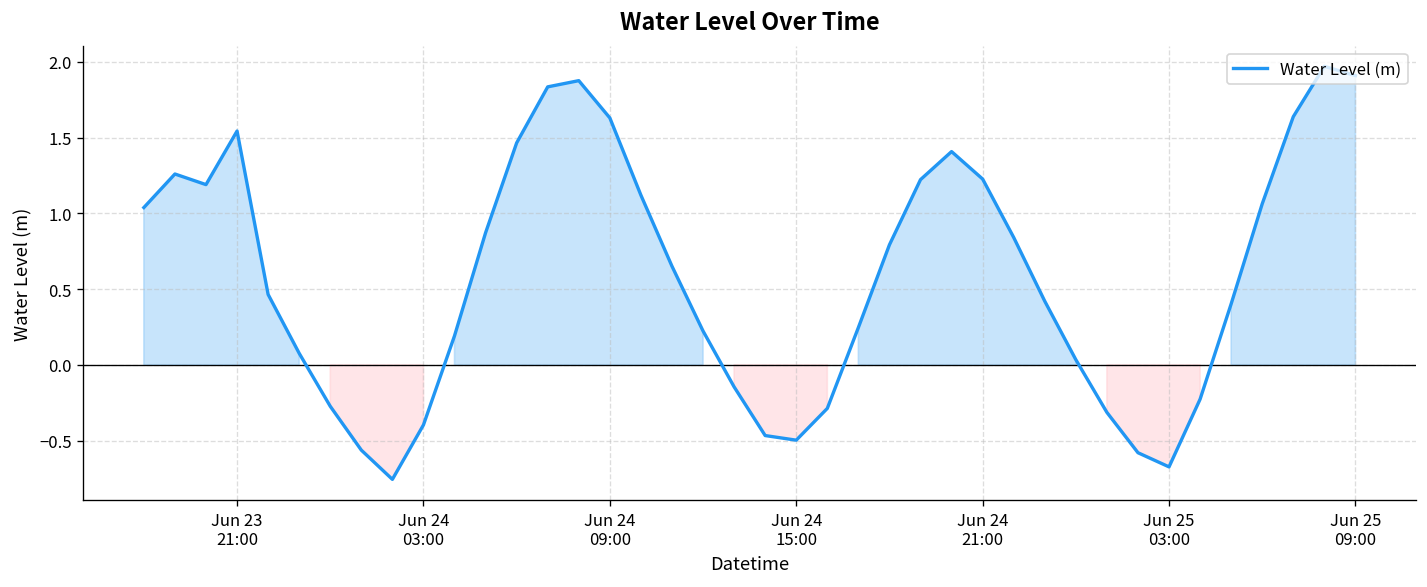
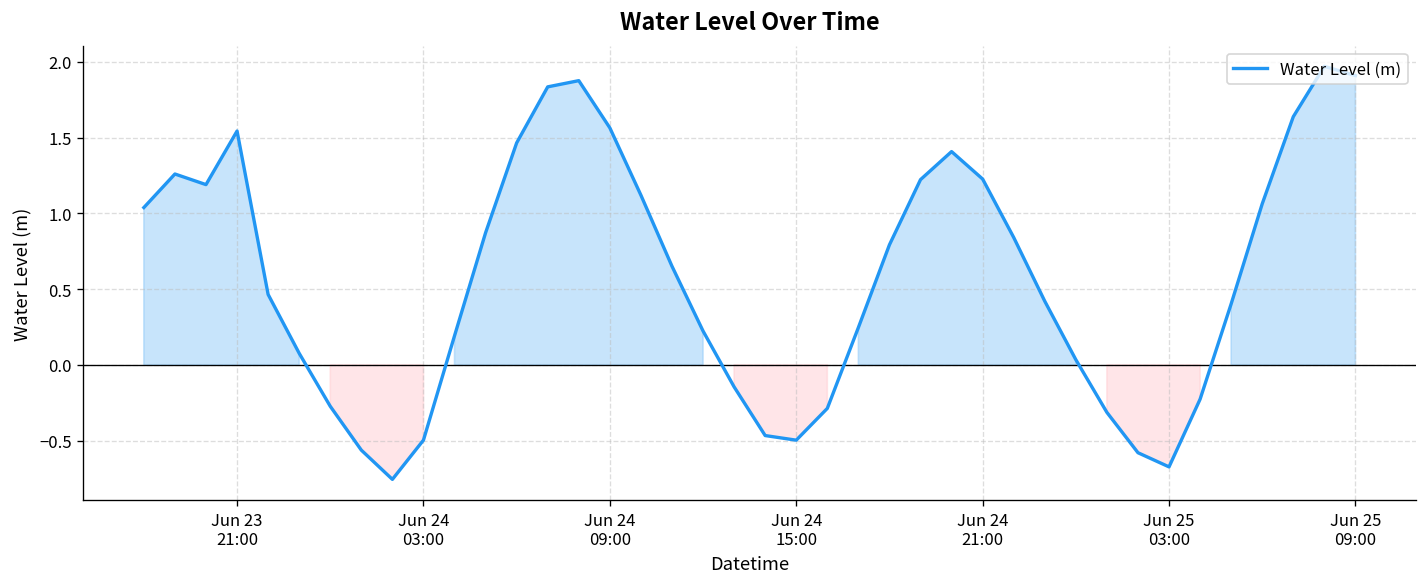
  {
    "Jun 23 21:00": 1.54,
-   "Jun 24 03:00": -0.40,
-   "Jun 24 09:00": 1.63,
+   "Jun 24 03:00": -0.50,
+   "Jun 24 09:00": 1.56,
    "Jun 24 15:00": -0.50,
    "Jun 24 21:00": 1.23,
    "Jun 25 03:00": -0.67
  }
